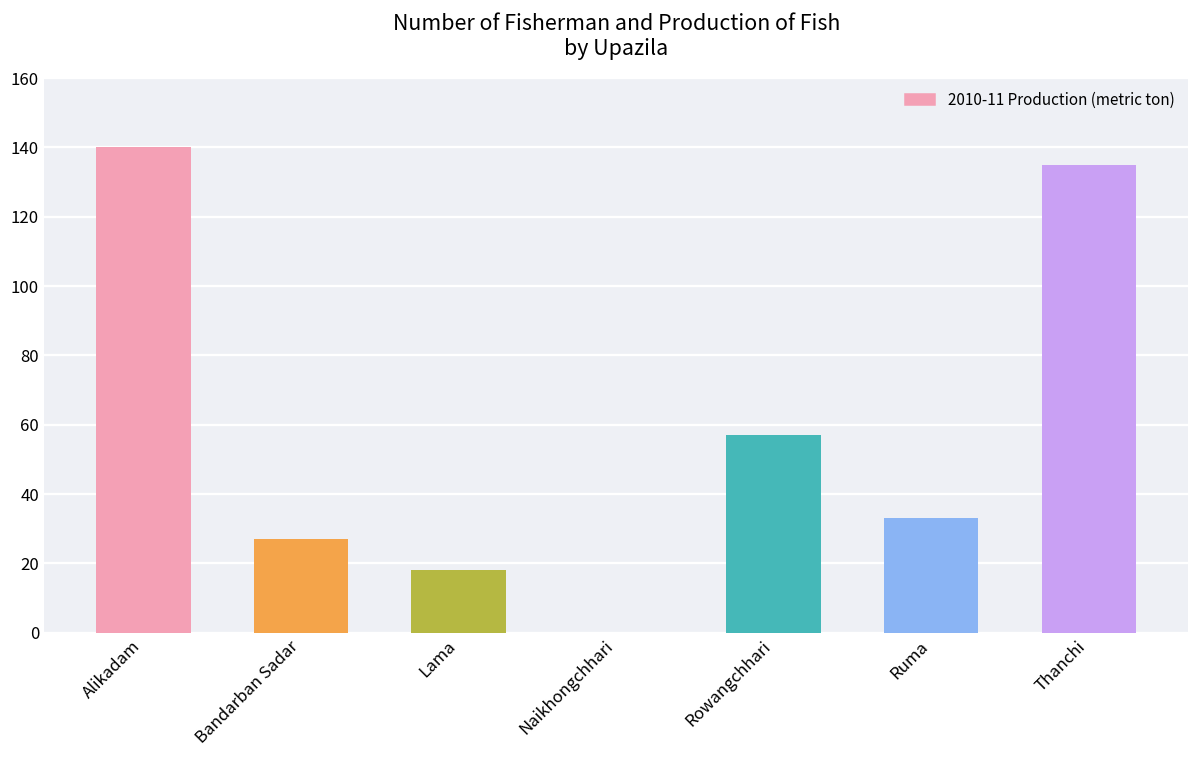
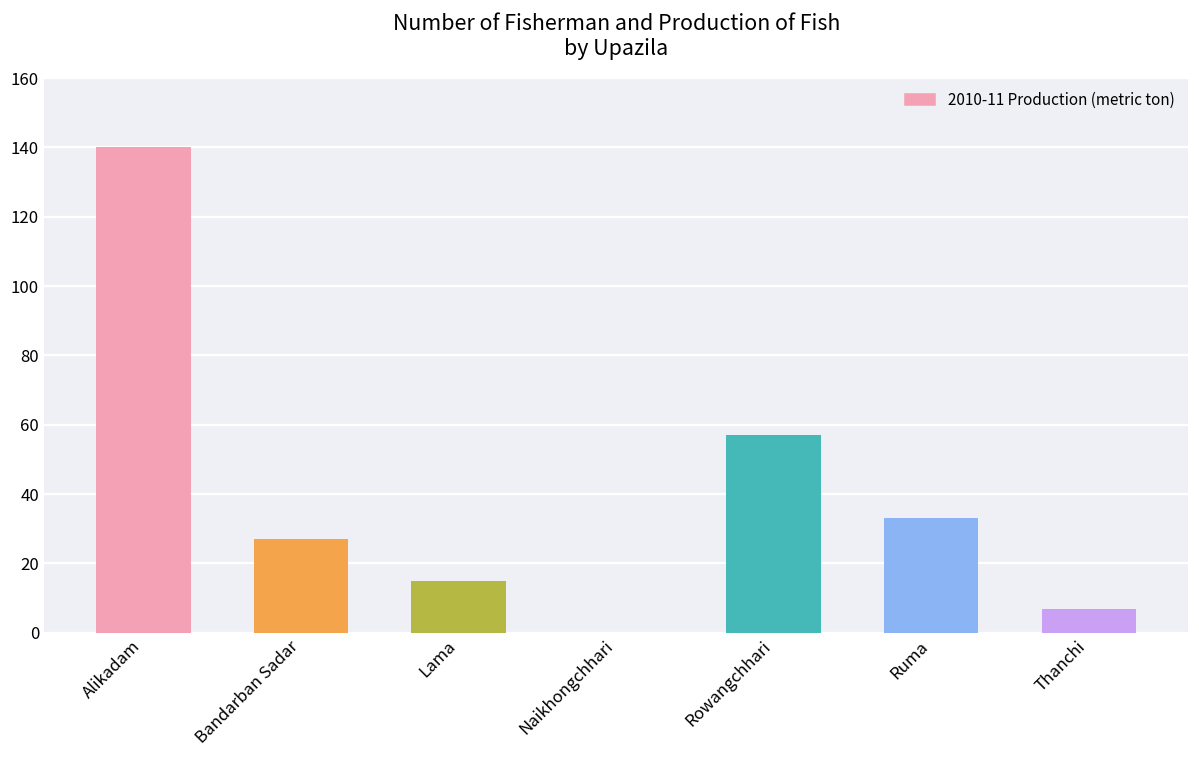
  {
    "Alikadam": 140,
    "Bandarban Sadar": 27,
-   "Lama": 18,
+   "Lama": 15,
    "Naikhongchhari": 0,
    "Rowangchhari": 57,
    "Ruma": 33,
-   "Thanchi": 135
+   "Thanchi": 7
  }
